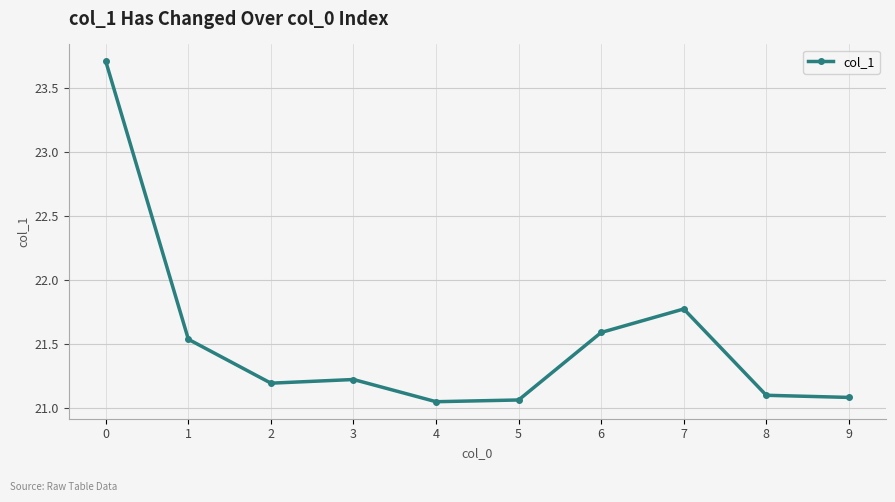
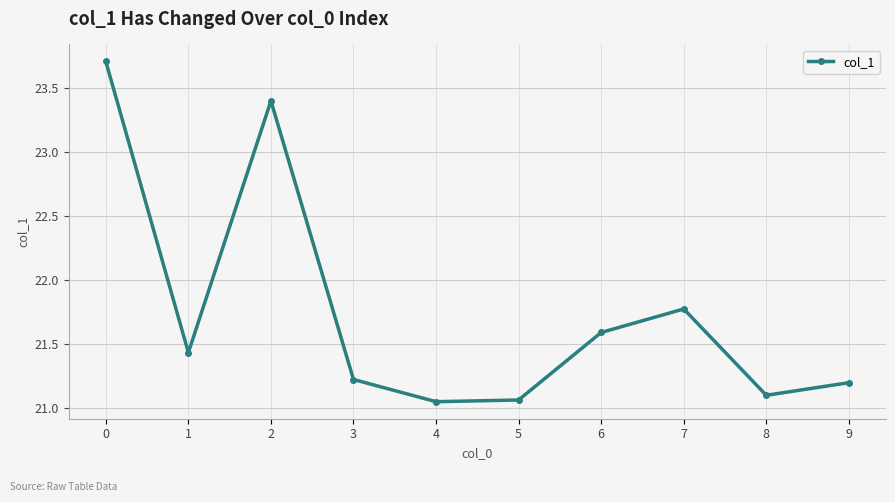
  {
    "0": 23.71,
-   "1": 21.54,
-   "2": 21.19,
+   "1": 21.43,
+   "2": 23.40,
    "3": 21.22,
    "4": 21.05,
    "5": 21.06,
    "6": 21.59,
    "7": 21.77,
    "8": 21.10,
-   "9": 21.08
+   "9": 21.20
  }
